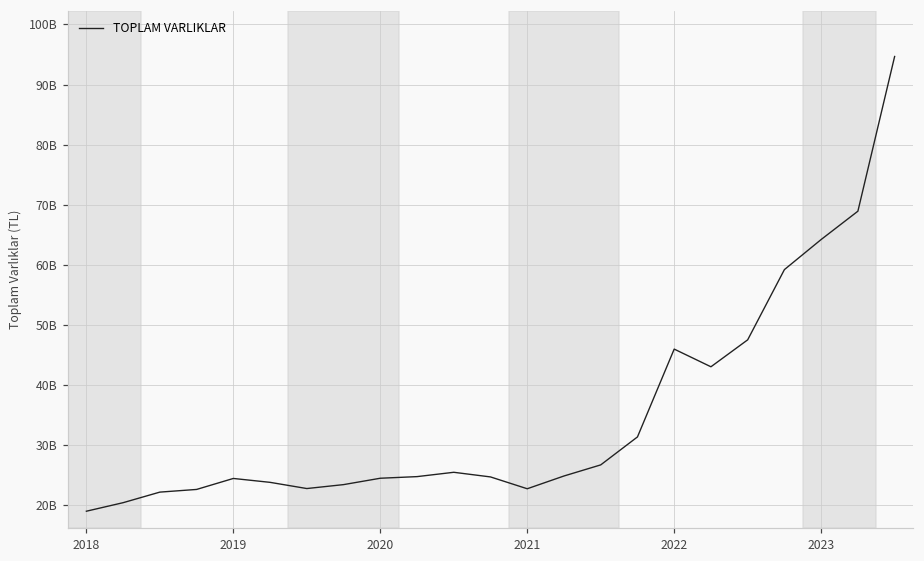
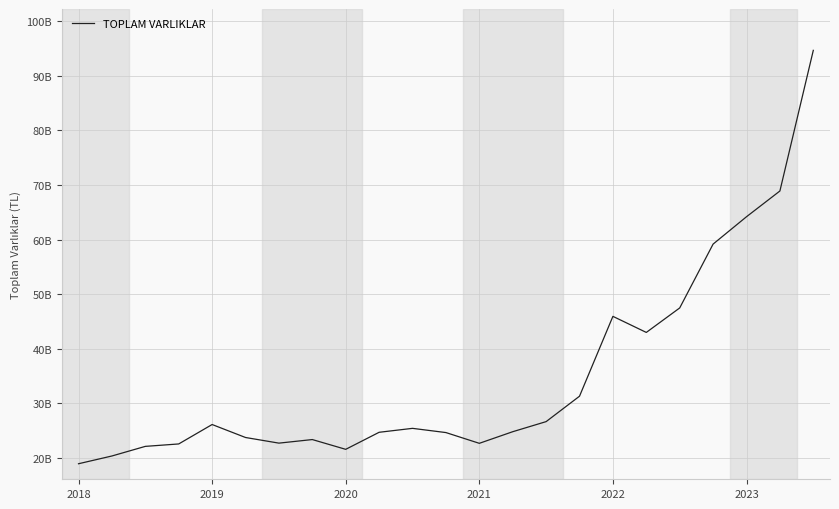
  {
    "2018": 19000000000,
-   "2019": 24000000000,
-   "2020": 24000000000,
+   "2019": 26000000000,
+   "2020": 22000000000,
    "2021": 23000000000,
    "2022": 46000000000,
    "2023": 64000000000
  }
